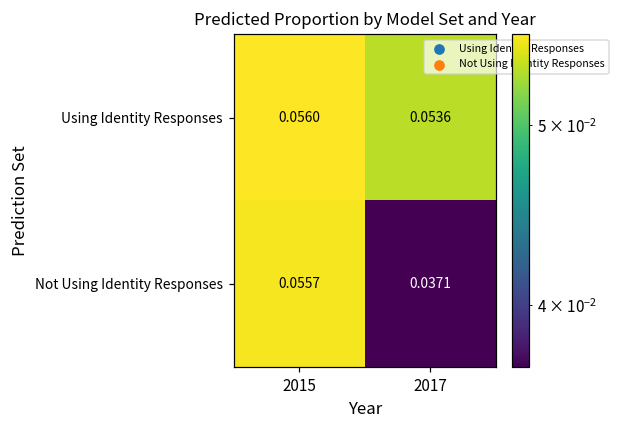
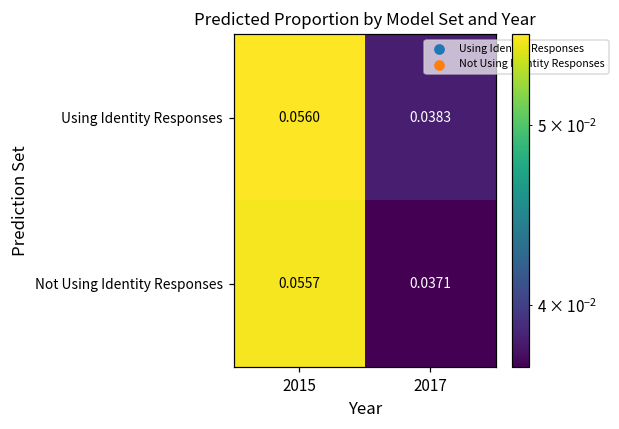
  {
    "Using Identity Responses": {
      "2015": 0.0560,
-     "2017": 0.0536
+     "2017": 0.0383
    },
    "Not Using Identity Responses": {
      "2015": 0.0557,
      "2017": 0.0371
    }
  }
